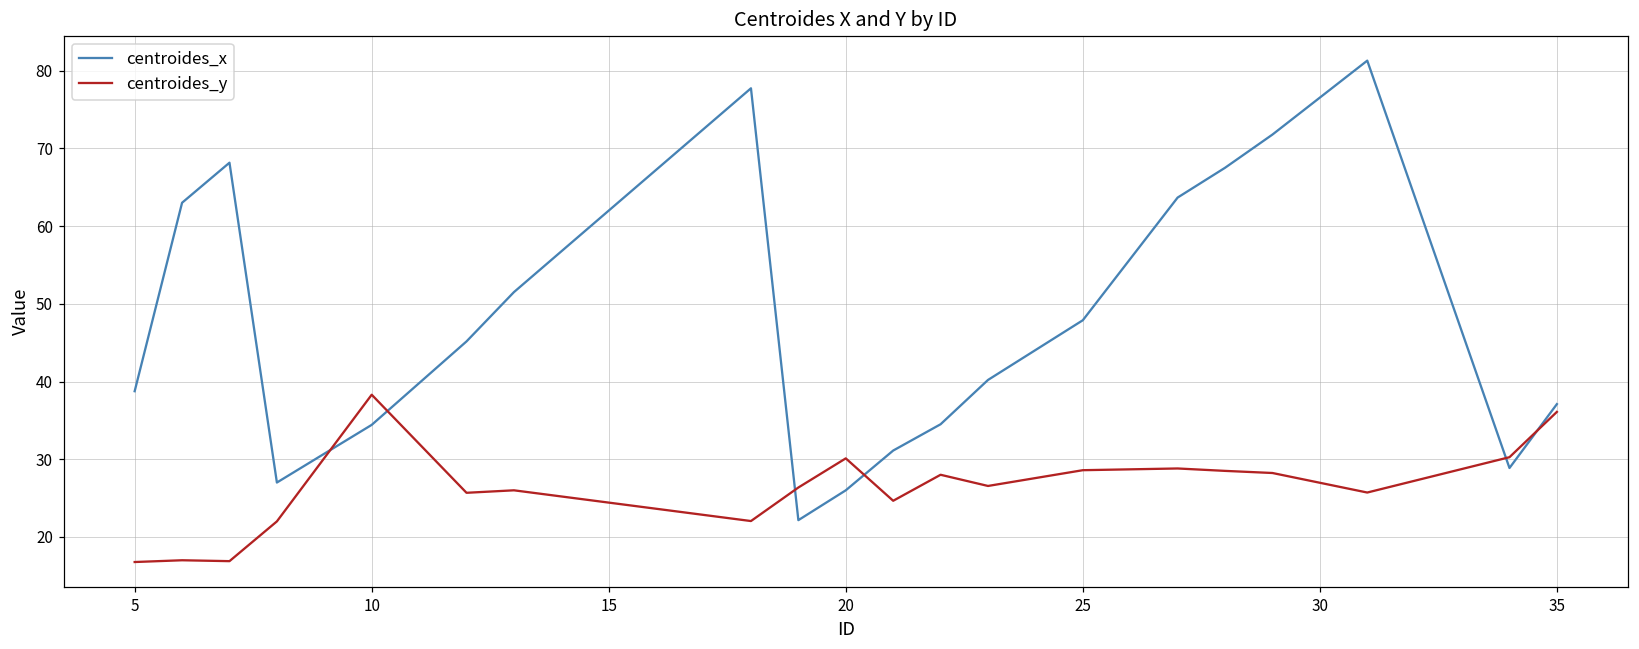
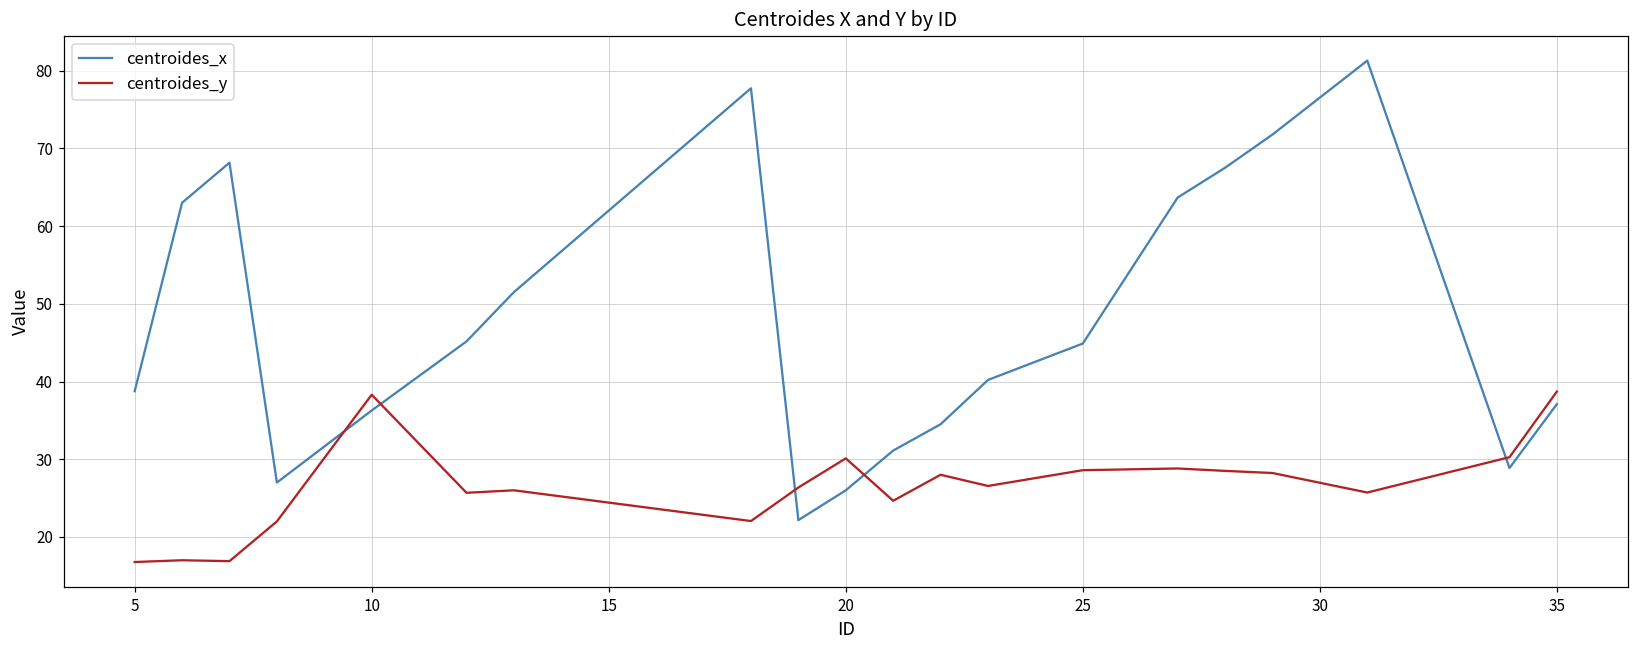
  {
    "centroides_x": {
      "5": 39,
-     "10": 34,
+     "10": 36,
      "20": 26,
-     "25": 48,
+     "25": 45,
      "35": 37
    },
    "centroides_y": {
      "5": 17,
      "10": 38,
      "20": 30,
      "25": 29,
-     "35": 36
+     "35": 39
    }
  }
